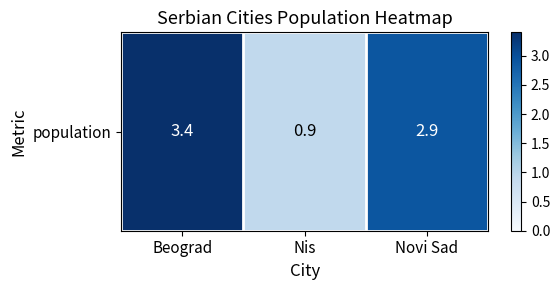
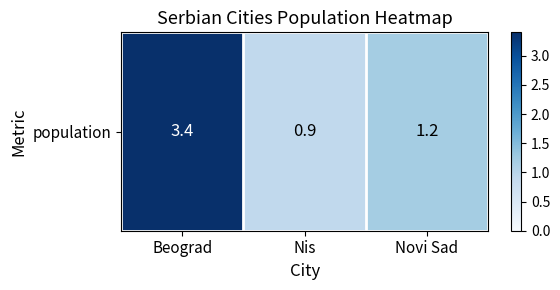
  {
    "population": {
      "Beograd": 3.4,
      "Nis": 0.9,
-     "Novi Sad": 2.9
+     "Novi Sad": 1.2
    }
  }
